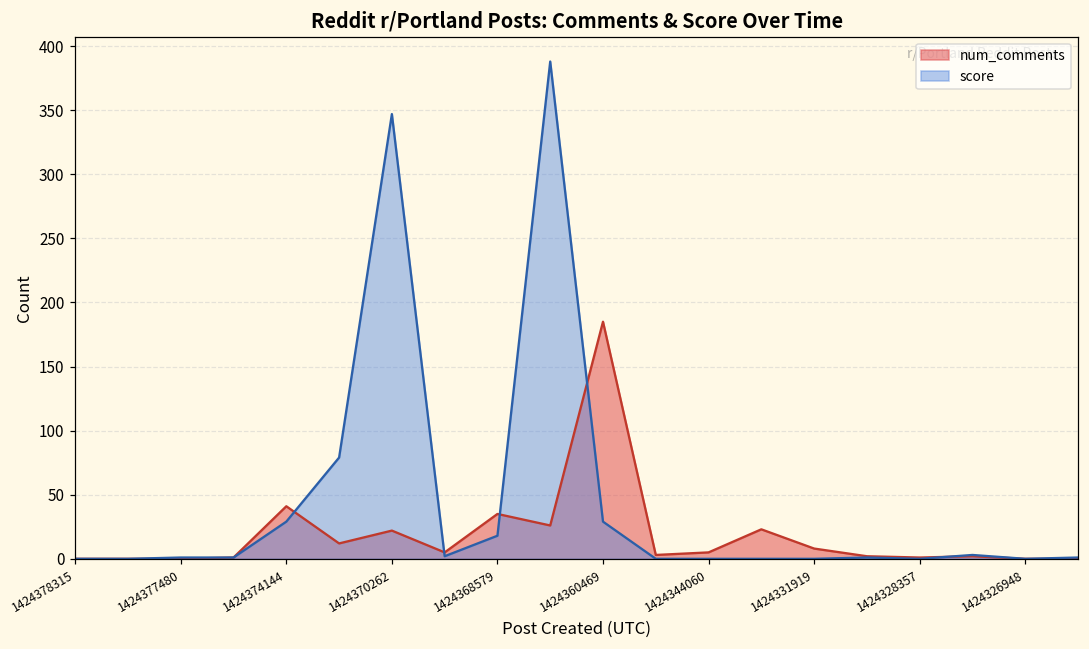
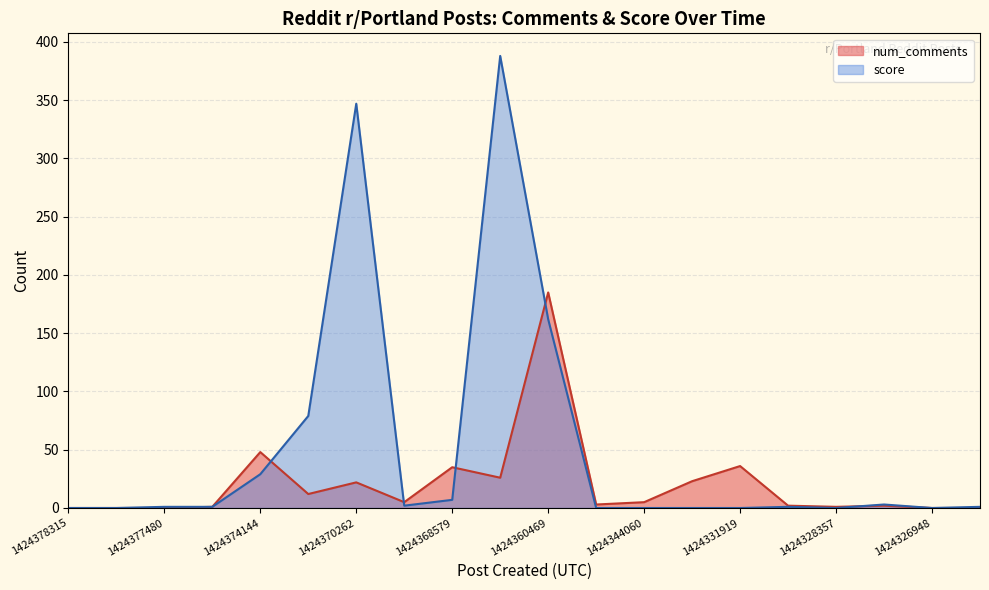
  {
    "num_comments": {
-     "1424374144": 41,
+     "1424374144": 48,
      "1424370262": 22,
      "1424368579": 35,
      "1424360469": 185,
      "1424344060": 5,
-     "1424331919": 8
+     "1424331919": 36
    },
    "score": {
      "1424374144": 29,
      "1424370262": 347,
-     "1424368579": 18,
-     "1424360469": 29,
+     "1424368579": 7,
+     "1424360469": 162,
      "1424344060": 0,
      "1424331919": 0
    }
  }
